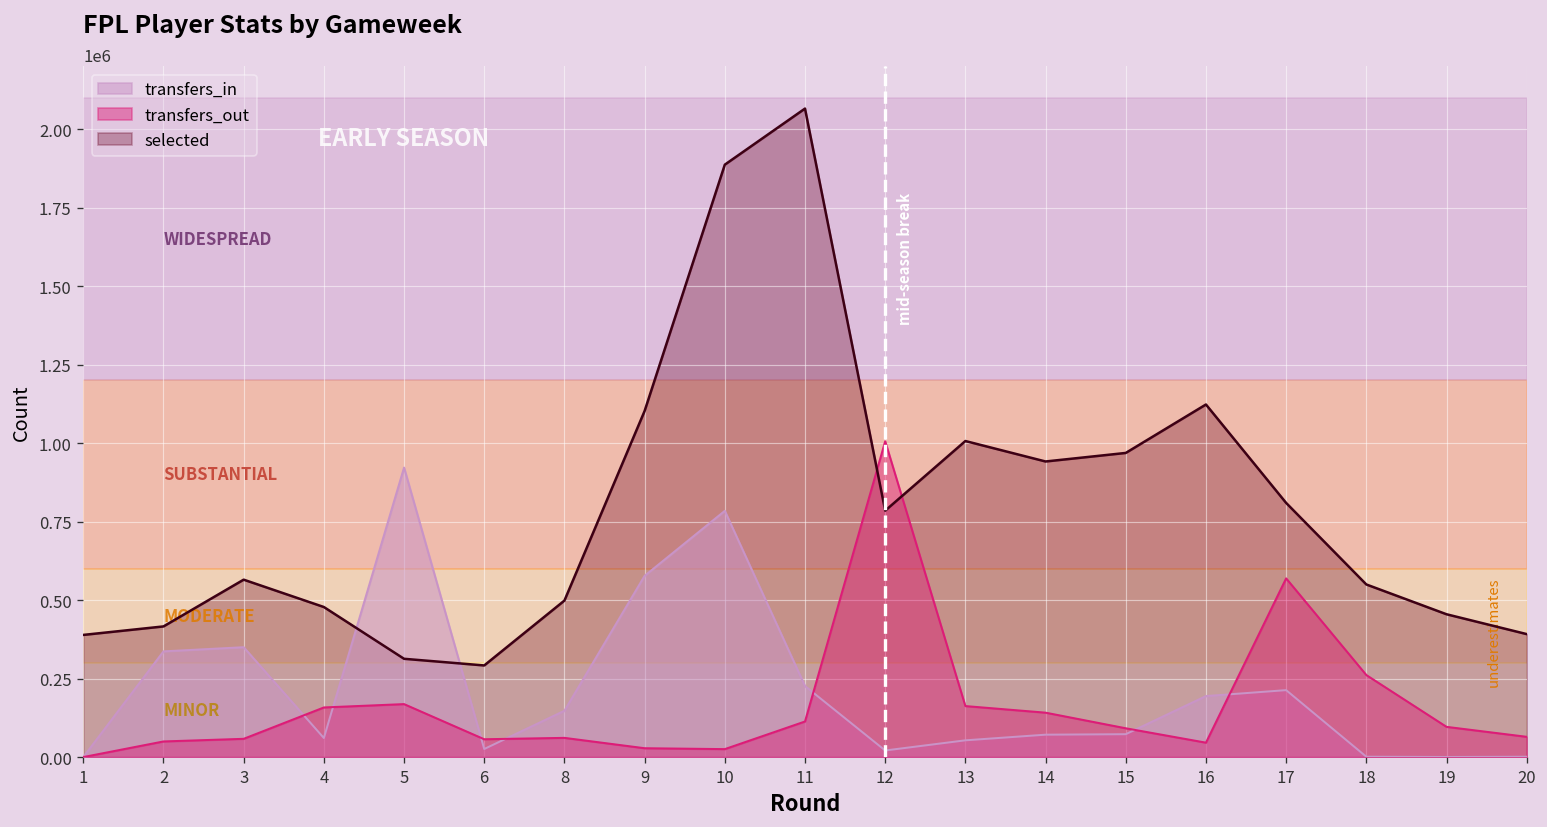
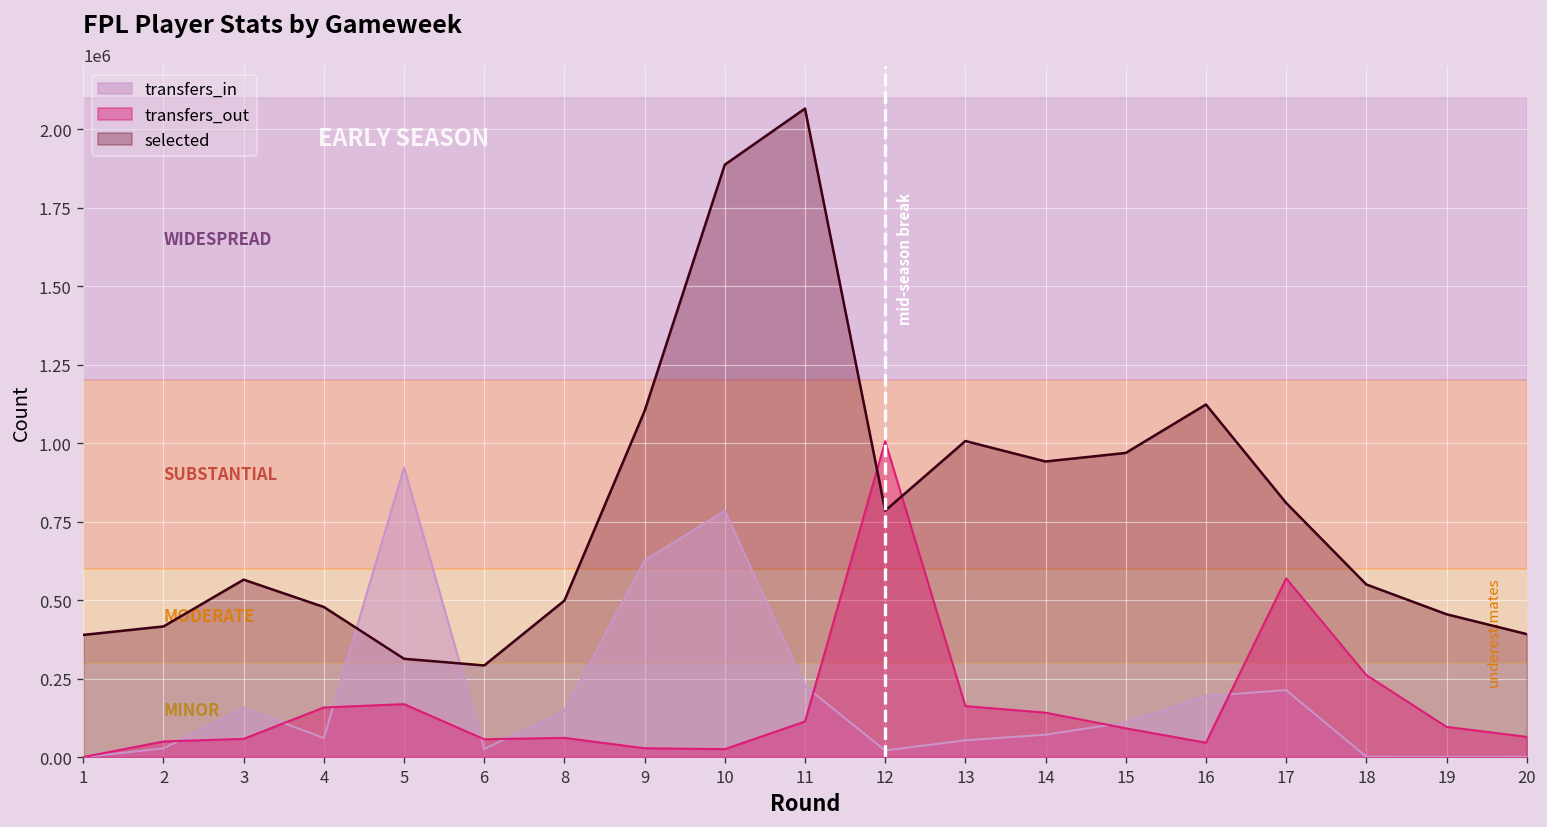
  {
    "transfers_in": {
-     "2": 340000,
-     "3": 350000,
+     "2": 30000,
+     "3": 160000,
      "4": 60000,
      "5": 920000,
      "6": 30000,
      "8": 150000,
-     "9": 580000,
+     "9": 630000,
      "10": 780000,
      "11": 230000,
      "12": 20000,
      "13": 50000,
      "14": 70000,
-     "15": 70000,
+     "15": 110000,
      "16": 190000,
      "17": 210000,
      "18": 0,
      "19": 0,
      "20": 0
    }
  }
